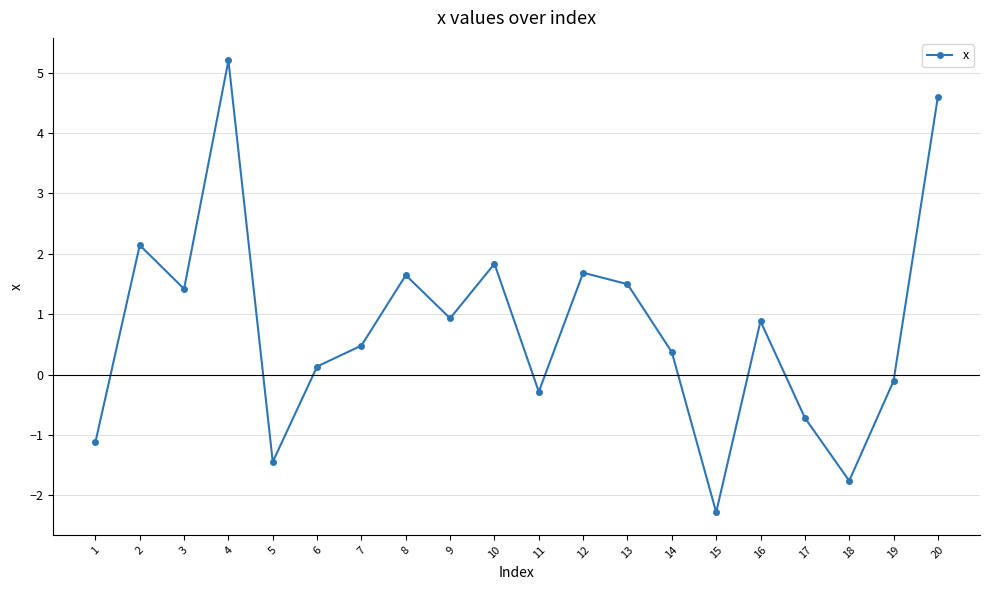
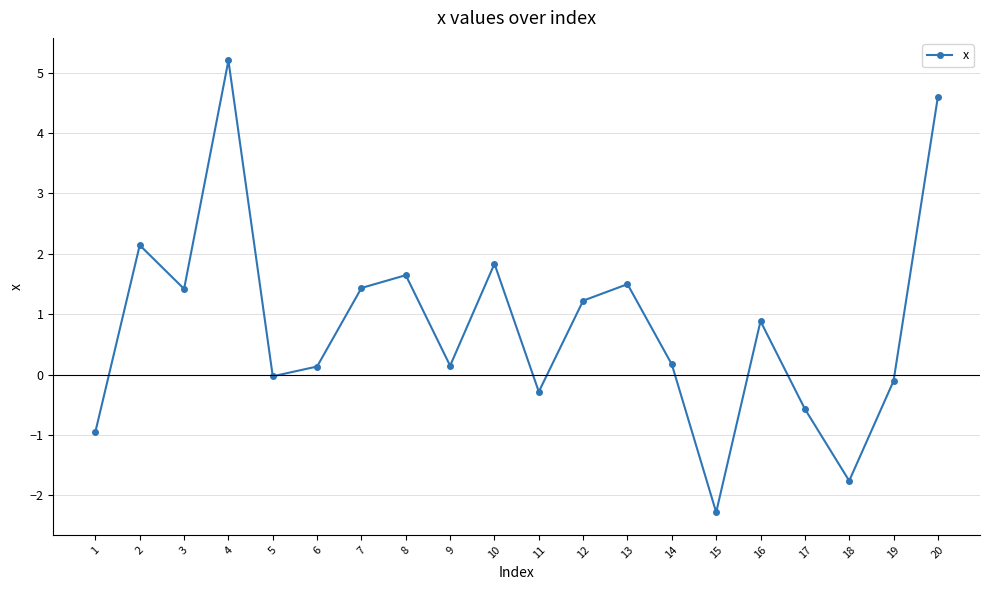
  {
-   "1": -1.1,
+   "1": -0.9,
    "2": 2.1,
    "3": 1.4,
    "4": 5.2,
-   "5": -1.4,
+   "5": 0.0,
    "6": 0.1,
-   "7": 0.5,
+   "7": 1.4,
    "8": 1.6,
-   "9": 0.9,
+   "9": 0.1,
    "10": 1.8,
    "11": -0.3,
-   "12": 1.7,
+   "12": 1.2,
    "13": 1.5,
-   "14": 0.4,
+   "14": 0.2,
    "15": -2.3,
    "16": 0.9,
-   "17": -0.7,
+   "17": -0.6,
    "18": -1.8,
    "19": -0.1,
    "20": 4.6
  }
